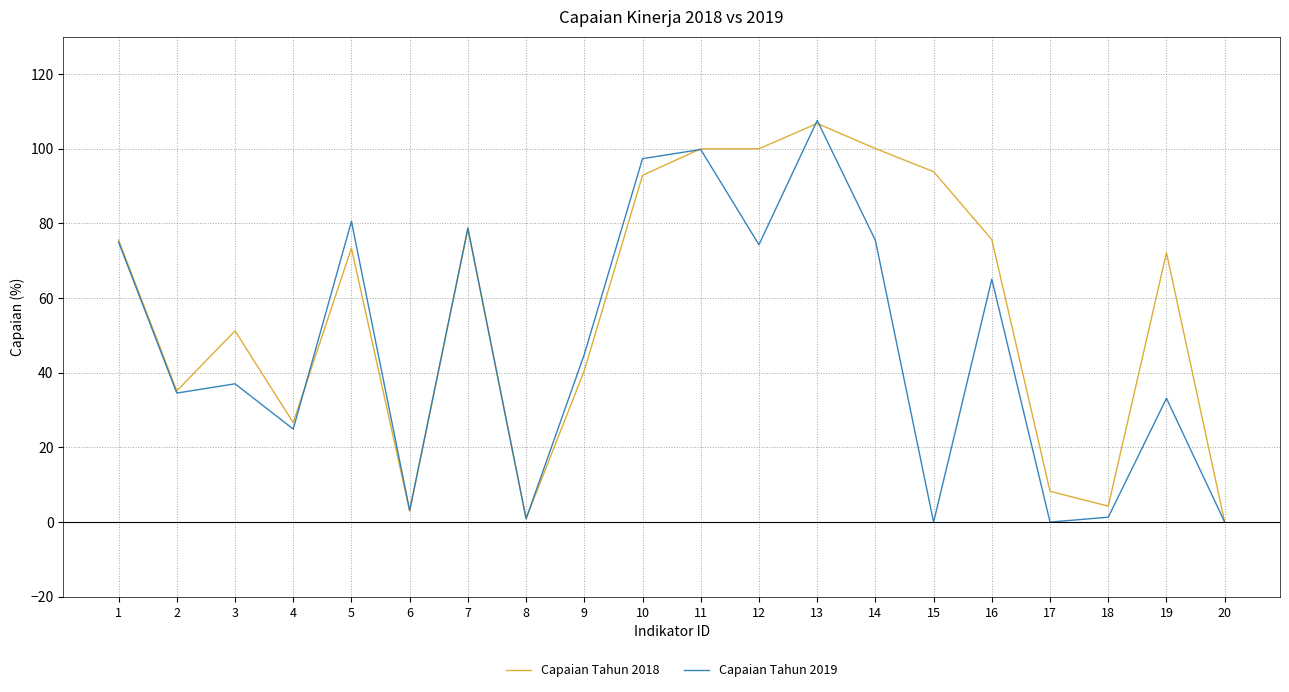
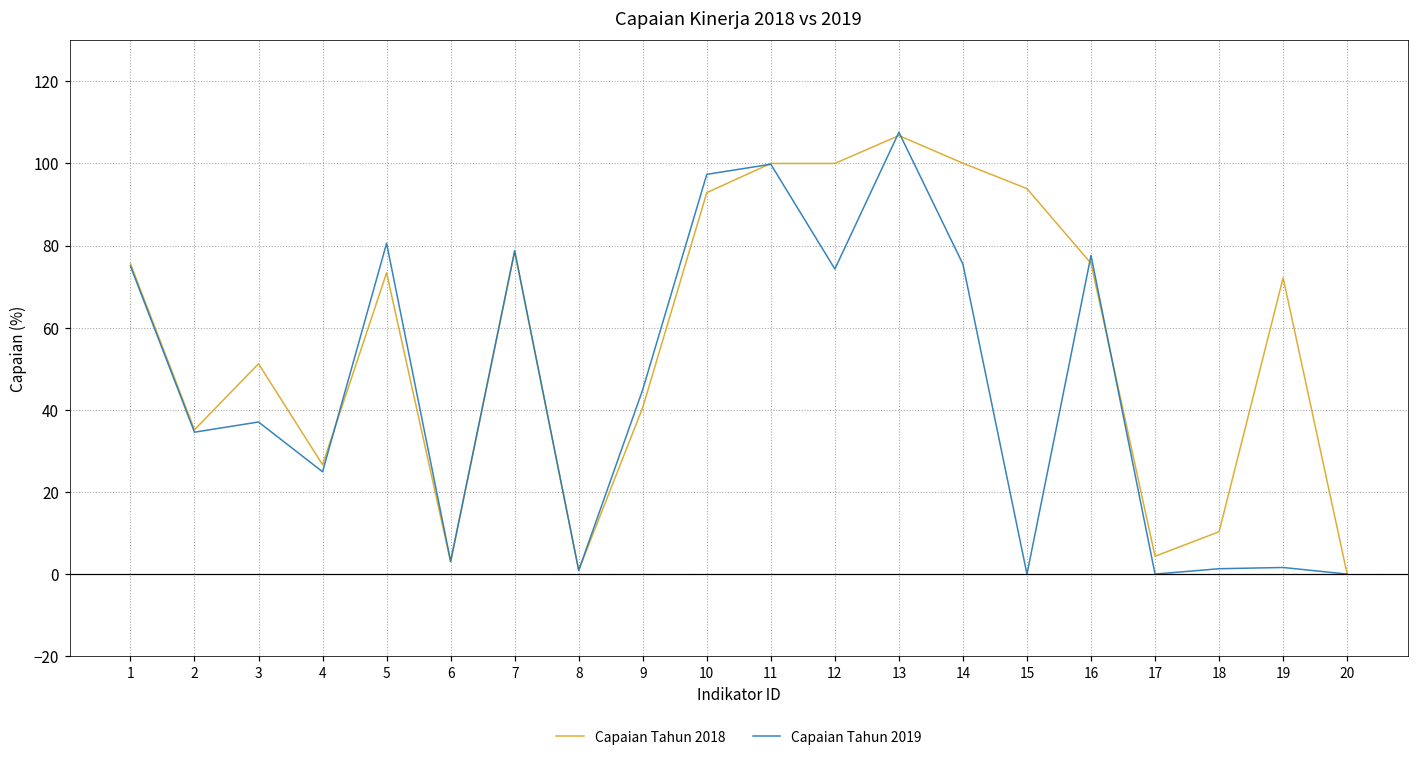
  {
    "Capaian Tahun 2018": {
      "3": 51,
      "4": 27,
      "5": 73,
      "9": 41,
      "10": 93,
      "12": 100,
      "13": 107,
      "14": 100,
      "15": 94,
      "16": 76,
-     "17": 8,
-     "18": 4,
+     "17": 4,
+     "18": 10,
      "19": 72
    },
    "Capaian Tahun 2019": {
      "3": 37,
      "4": 25,
      "5": 81,
      "9": 45,
      "10": 97,
      "12": 74,
      "13": 108,
      "14": 75,
      "15": 0,
-     "16": 65,
+     "16": 78,
      "17": 0,
      "18": 1,
-     "19": 33
+     "19": 2
    }
  }
